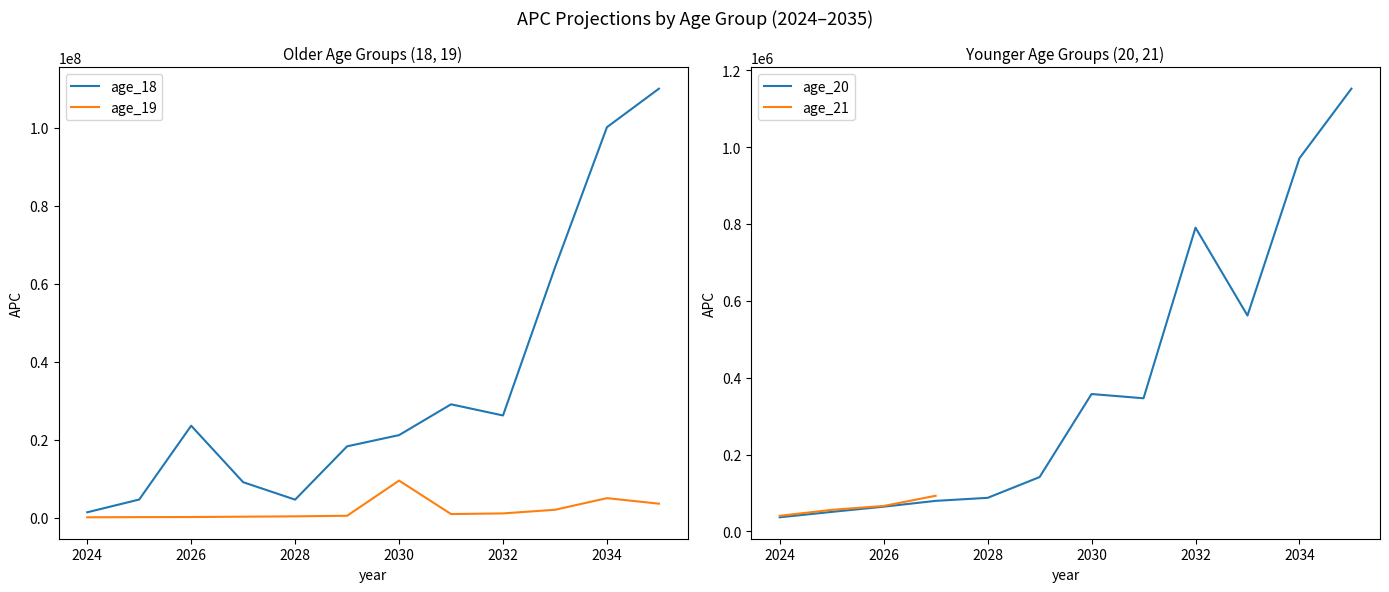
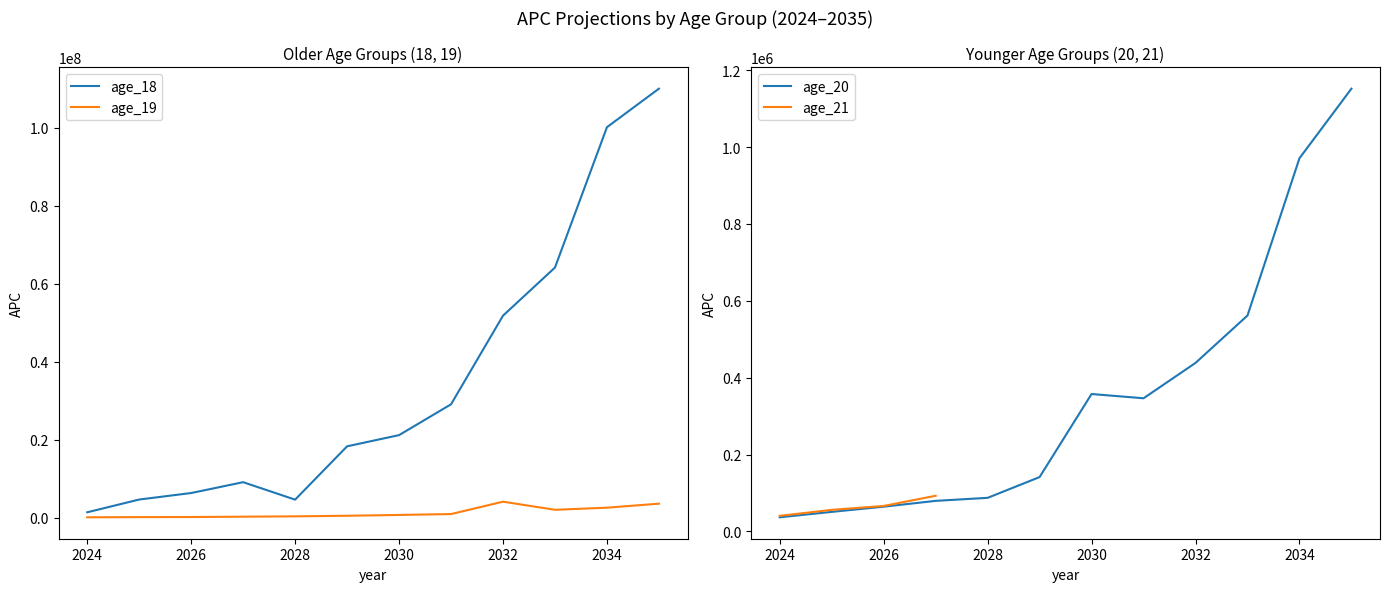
  {
    "Older Age Groups (18, 19)": {
      "age_18": {
        "2024": 1000000,
-       "2026": 24000000,
+       "2026": 6000000,
        "2028": 5000000,
        "2030": 21000000,
-       "2032": 26000000,
+       "2032": 52000000,
        "2034": 100000000
      },
      "age_19": {
        "2024": 0,
        "2026": 0,
        "2028": 0,
-       "2030": 10000000,
-       "2032": 1000000,
-       "2034": 5000000
+       "2030": 1000000,
+       "2032": 4000000,
+       "2034": 3000000
      }
    },
    "Younger Age Groups (20, 21)": {
      "age_20": {
        "2028": 90000,
        "2030": 360000,
-       "2032": 790000,
+       "2032": 440000,
        "2034": 970000
      }
    }
  }
